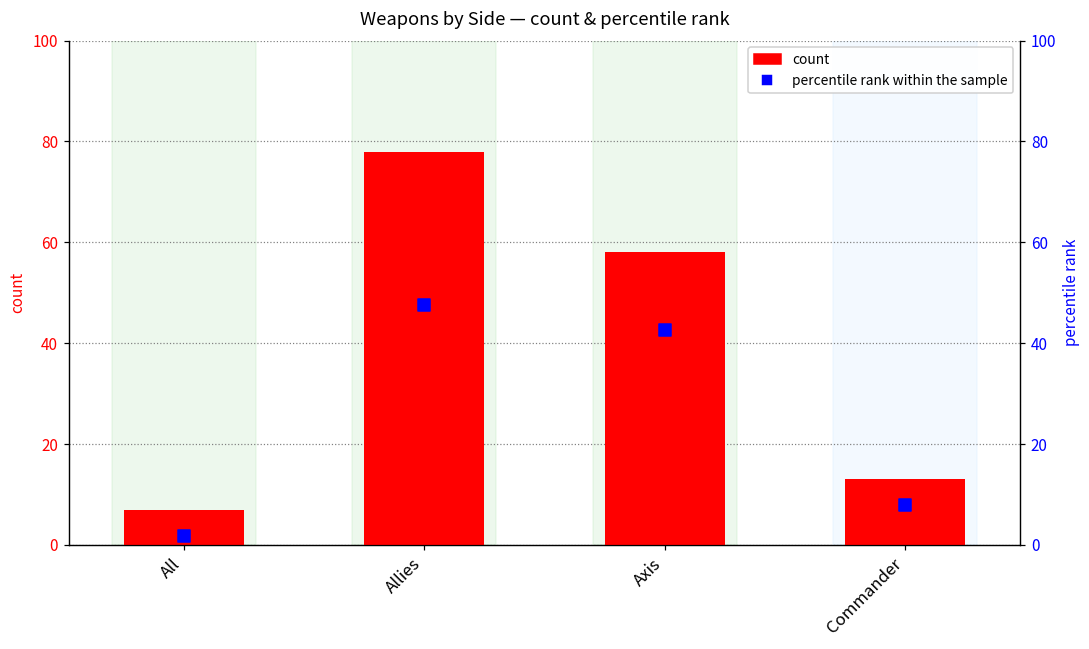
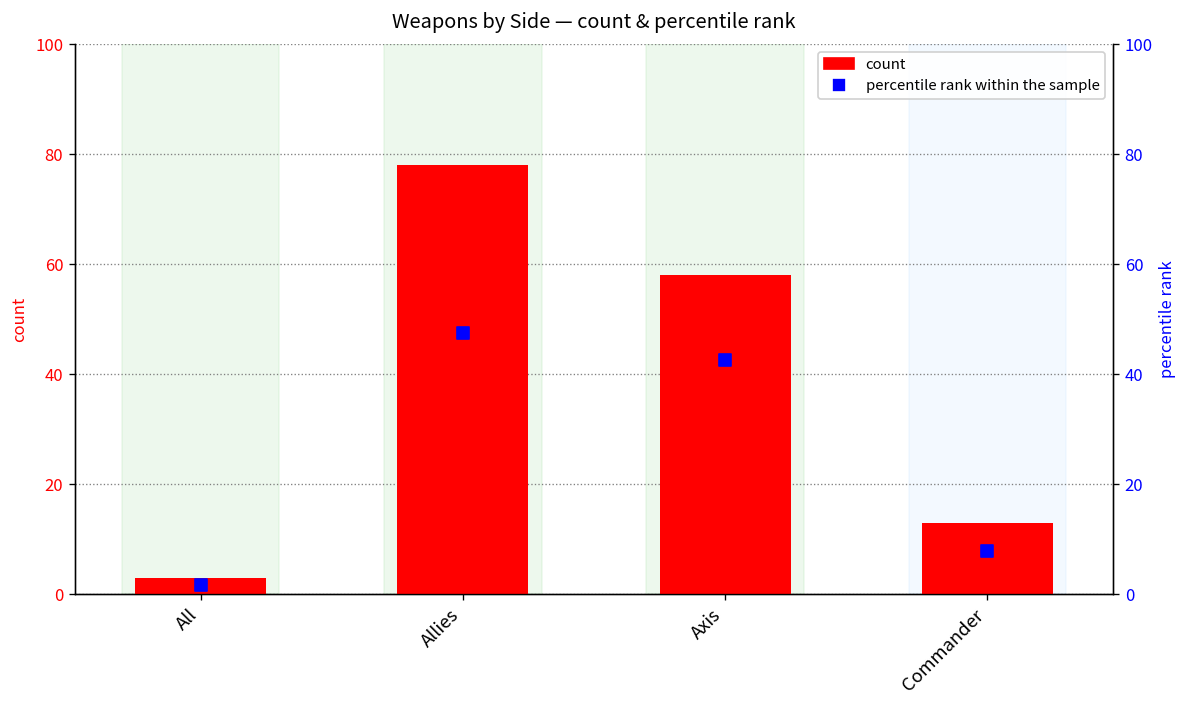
  {
    "count": {
-     "All": 7,
+     "All": 3,
      "Allies": 78,
      "Axis": 58,
      "Commander": 13
    }
  }
